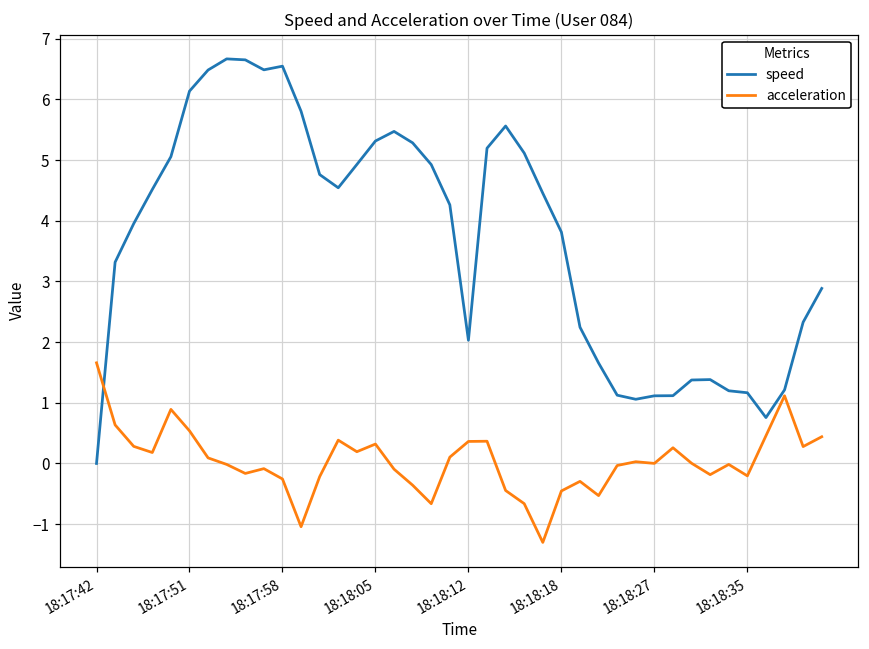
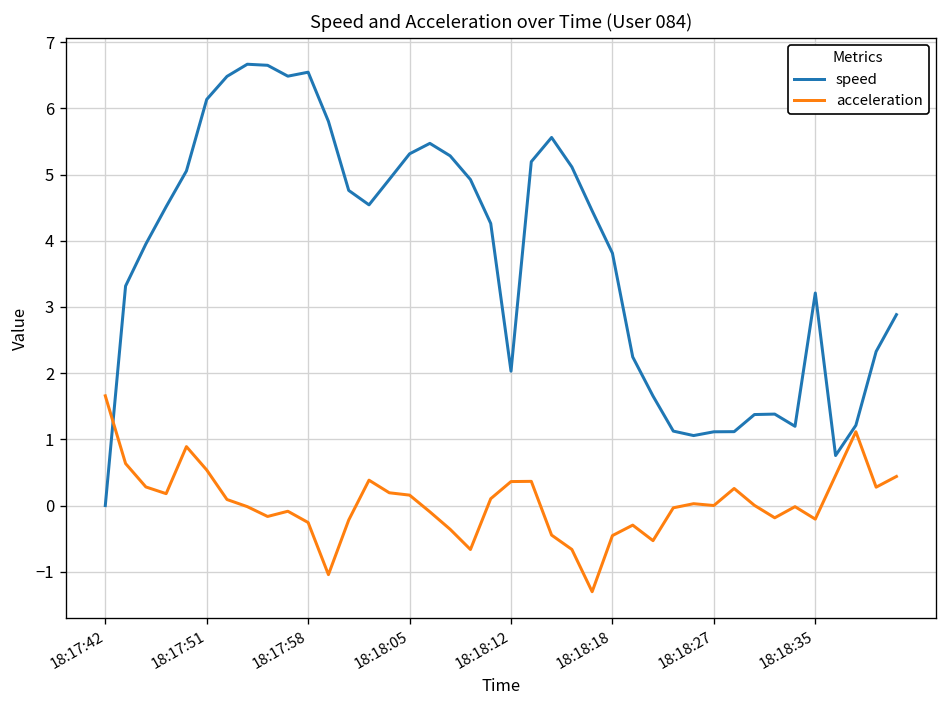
  {
    "speed": {
      "18:17:42": 0.0,
      "18:17:51": 6.1,
      "18:17:58": 6.5,
      "18:18:05": 5.3,
      "18:18:12": 2.0,
      "18:18:18": 3.8,
      "18:18:27": 1.1,
-     "18:18:35": 1.2
+     "18:18:35": 3.2
    },
    "acceleration": {
      "18:17:42": 1.7,
      "18:17:51": 0.5,
      "18:17:58": -0.3,
-     "18:18:05": 0.3,
+     "18:18:05": 0.2,
      "18:18:12": 0.4,
      "18:18:18": -0.5,
      "18:18:27": 0.0,
      "18:18:35": -0.2
    }
  }
